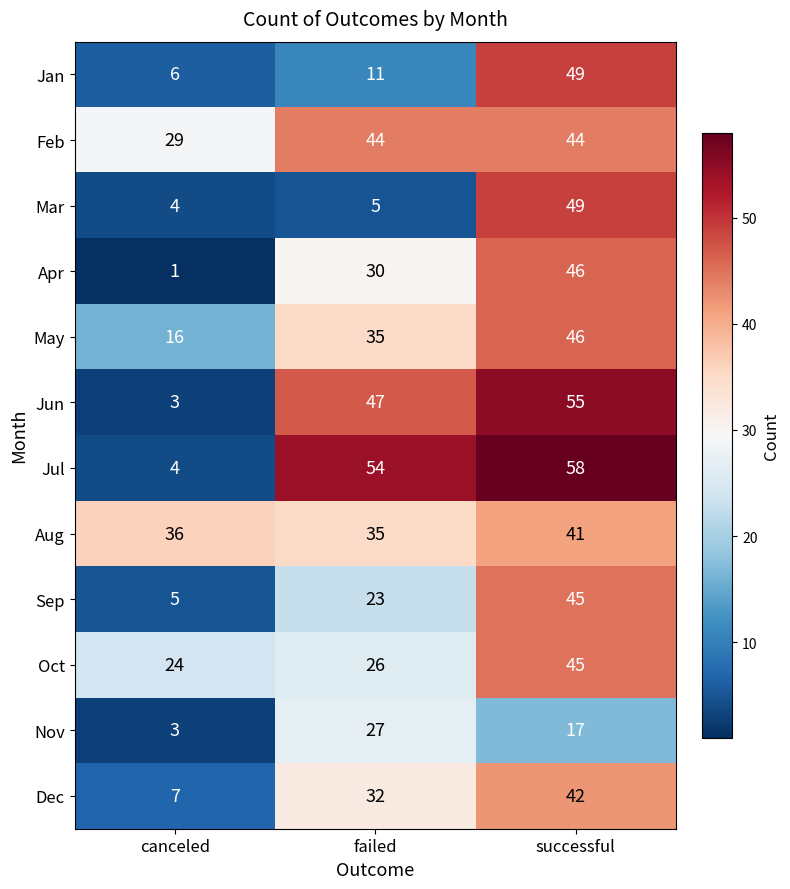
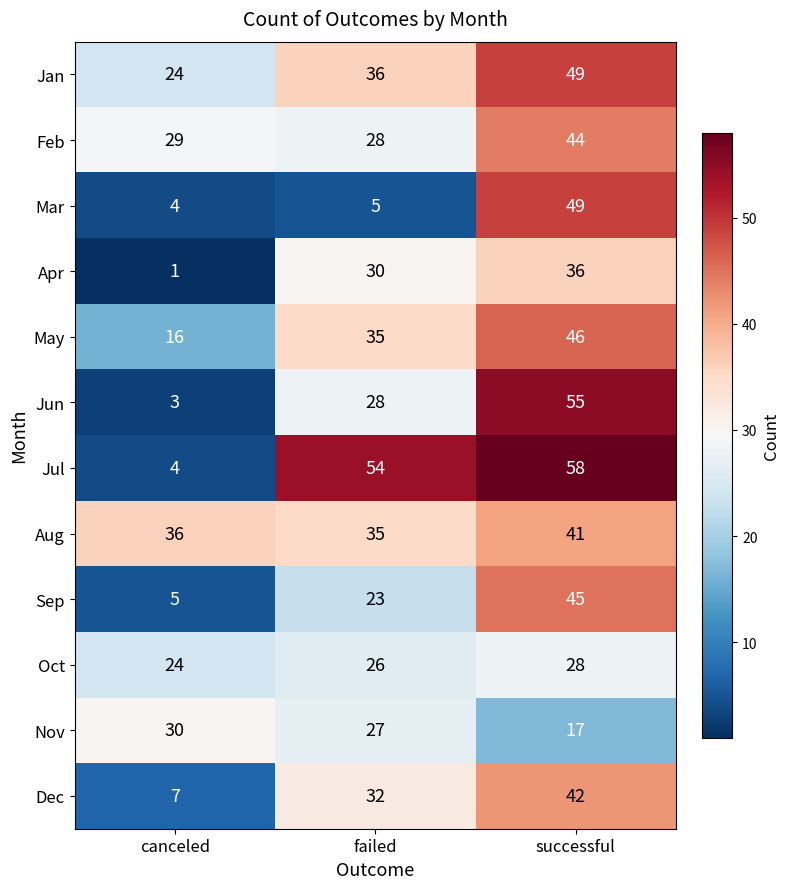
  {
    "Jan": {
-     "canceled": 6,
-     "failed": 11,
+     "canceled": 24,
+     "failed": 36,
      "successful": 49
    },
    "Feb": {
      "canceled": 29,
-     "failed": 44,
+     "failed": 28,
      "successful": 44
    },
    "Mar": {
      "canceled": 4,
      "failed": 5,
      "successful": 49
    },
    "Apr": {
      "canceled": 1,
      "failed": 30,
-     "successful": 46
+     "successful": 36
    },
    "May": {
      "canceled": 16,
      "failed": 35,
      "successful": 46
    },
    "Jun": {
      "canceled": 3,
-     "failed": 47,
+     "failed": 28,
      "successful": 55
    },
    "Jul": {
      "canceled": 4,
      "failed": 54,
      "successful": 58
    },
    "Aug": {
      "canceled": 36,
      "failed": 35,
      "successful": 41
    },
    "Sep": {
      "canceled": 5,
      "failed": 23,
      "successful": 45
    },
    "Oct": {
      "canceled": 24,
      "failed": 26,
-     "successful": 45
+     "successful": 28
    },
    "Nov": {
-     "canceled": 3,
+     "canceled": 30,
      "failed": 27,
      "successful": 17
    },
    "Dec": {
      "canceled": 7,
      "failed": 32,
      "successful": 42
    }
  }
